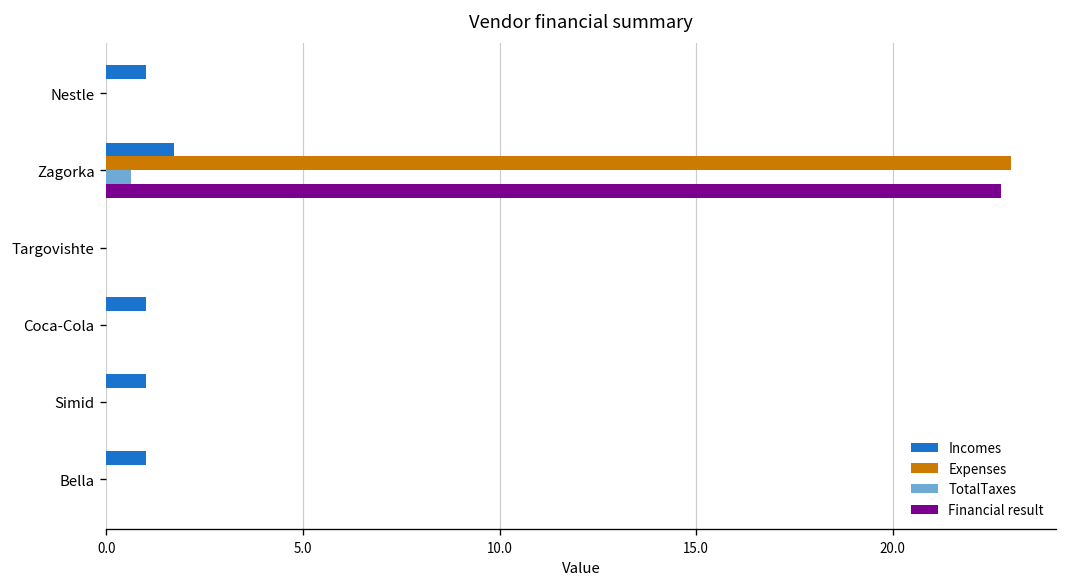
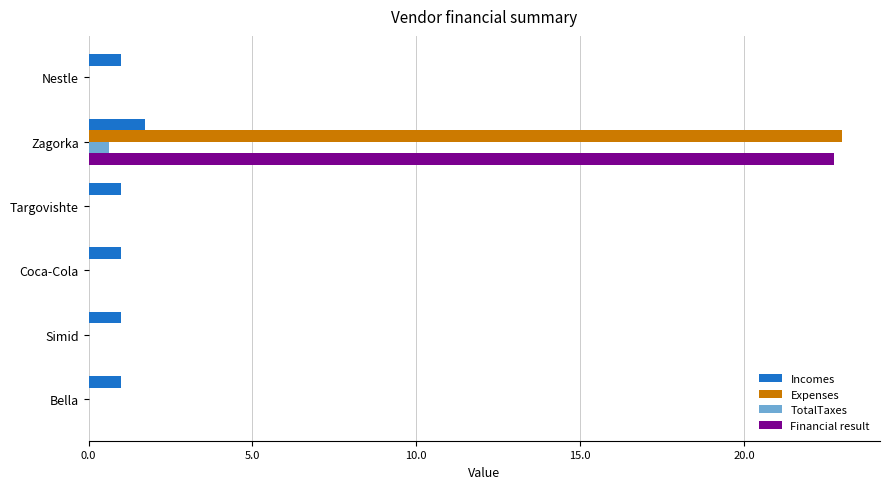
  {
    "Incomes": {
      "Nestle": 1,
      "Zagorka": 1.7,
-     "Targovishte": 0,
+     "Targovishte": 1,
      "Coca-Cola": 1,
      "Simid": 1,
      "Bella": 1
    },
    "Expenses": {
      "Nestle": 0,
      "Zagorka": 23,
      "Targovishte": 0,
      "Coca-Cola": 0,
      "Simid": 0,
      "Bella": 0
    },
    "TotalTaxes": {
      "Nestle": 0,
      "Zagorka": 0.6,
      "Targovishte": 0,
      "Coca-Cola": 0,
      "Simid": 0,
      "Bella": 0
    },
    "Financial result": {
      "Nestle": 0,
      "Zagorka": 22.8,
      "Targovishte": 0,
      "Coca-Cola": 0,
      "Simid": 0,
      "Bella": 0
    }
  }
